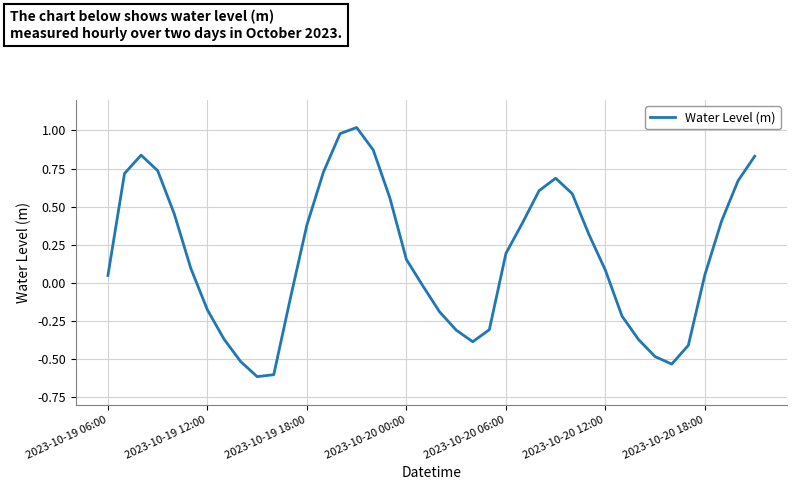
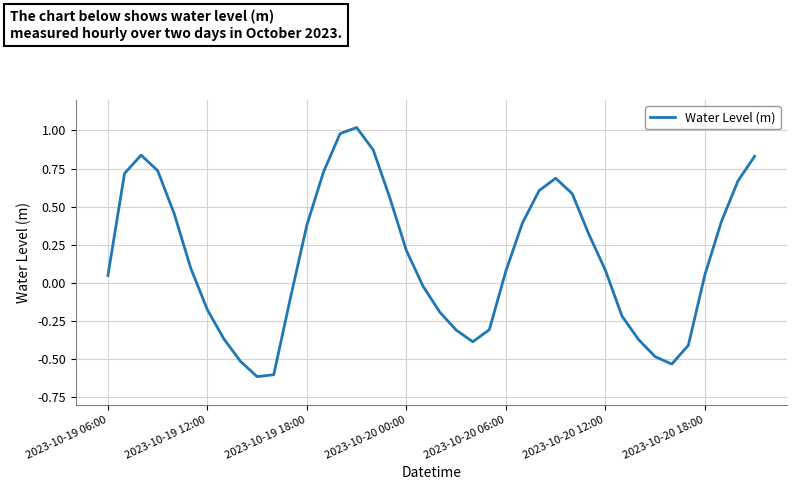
  {
    "2023-10-19 06:00": 0.05,
    "2023-10-19 12:00": -0.18,
    "2023-10-19 18:00": 0.38,
-   "2023-10-20 00:00": 0.15,
-   "2023-10-20 06:00": 0.19,
+   "2023-10-20 00:00": 0.21,
+   "2023-10-20 06:00": 0.08,
    "2023-10-20 12:00": 0.08,
    "2023-10-20 18:00": 0.05
  }
